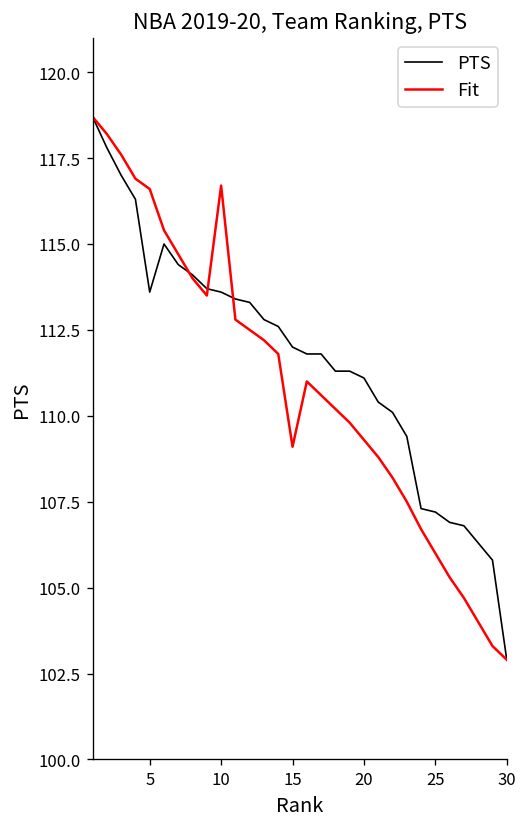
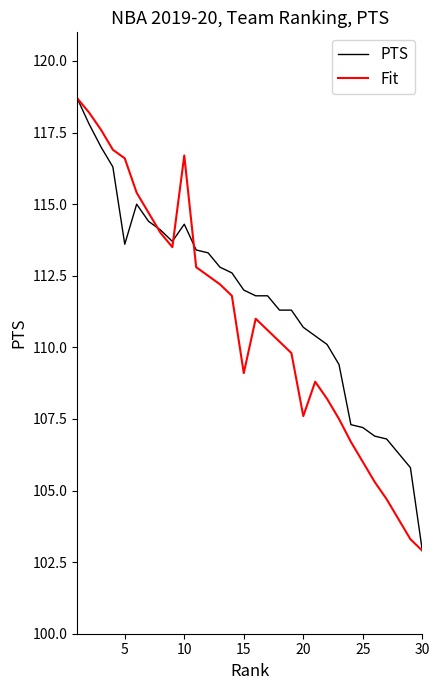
  {
    "PTS": {
      "5": 113.6,
-     "10": 113.6,
+     "10": 114.3,
      "15": 112.0,
-     "20": 111.1,
+     "20": 110.7,
      "25": 107.2
    },
    "Fit": {
      "5": 116.6,
      "10": 116.7,
      "15": 109.1,
-     "20": 109.3,
+     "20": 107.6,
      "25": 106.0
    }
  }
